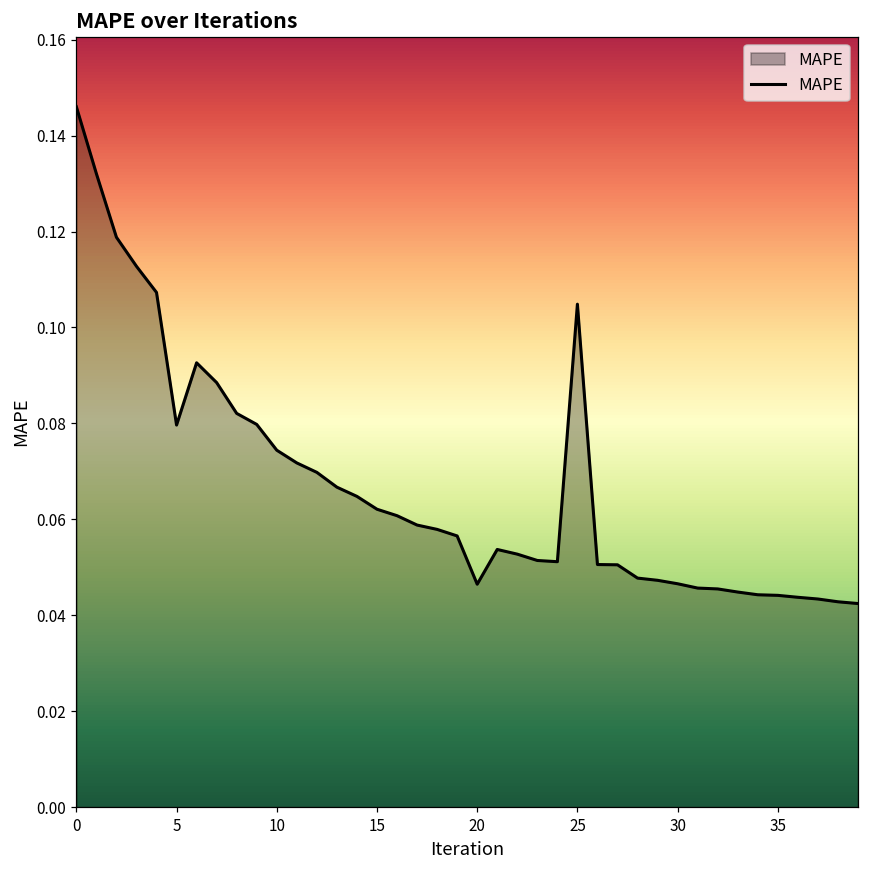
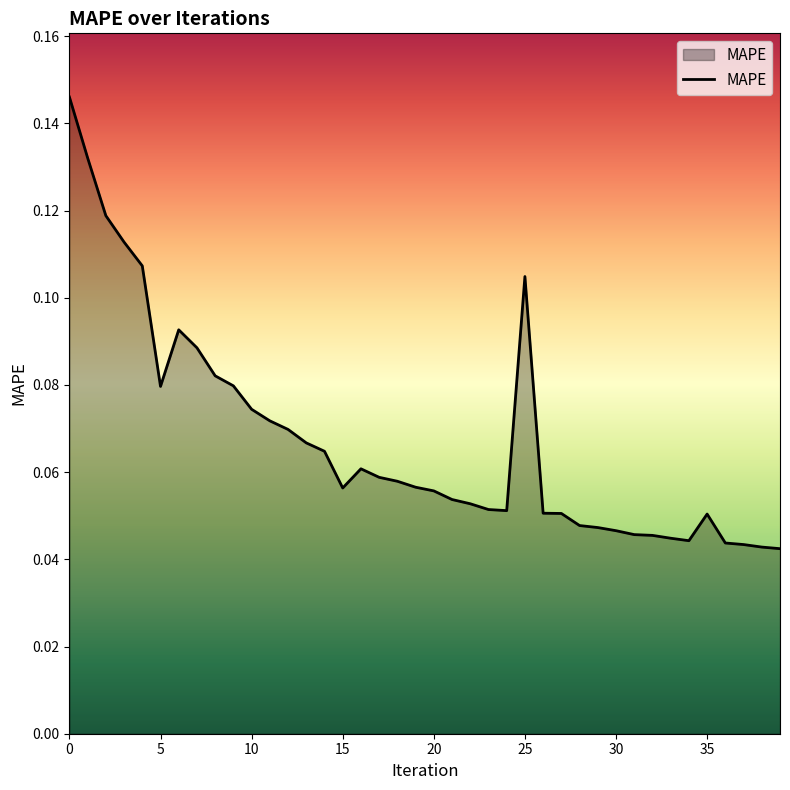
  {
    "0": 0.146,
    "5": 0.080,
    "10": 0.074,
-   "15": 0.062,
-   "20": 0.046,
+   "15": 0.056,
+   "20": 0.056,
    "25": 0.105,
    "30": 0.047,
-   "35": 0.044
+   "35": 0.050
  }
